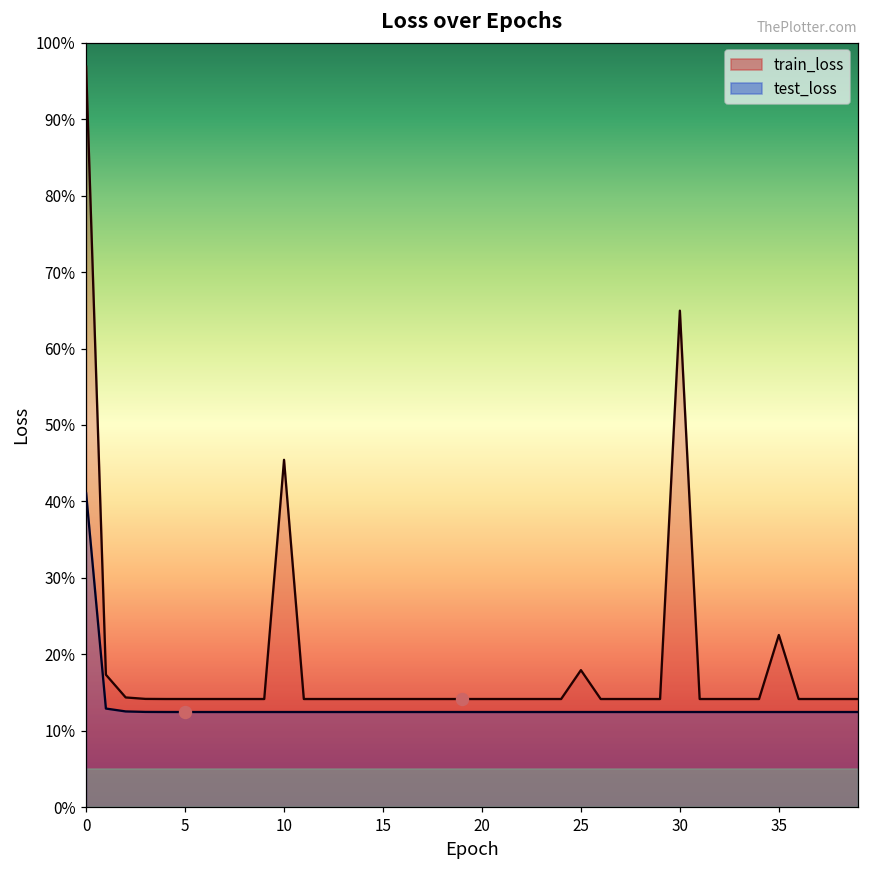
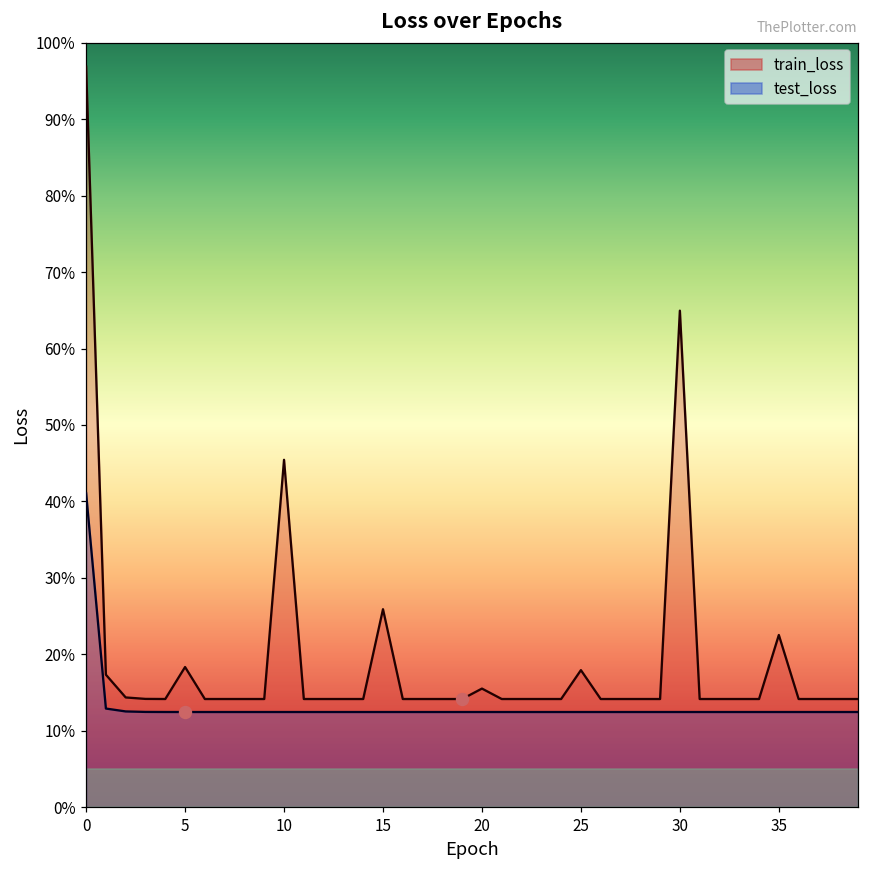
  {
    "train_loss": {
      "0": "97%",
-     "5": "14%",
+     "5": "18%",
      "10": "45%",
-     "15": "14%",
-     "20": "14%",
+     "15": "26%",
+     "20": "16%",
      "25": "18%",
      "30": "65%",
      "35": "23%"
    },
    "test_loss": {
      "0": "41%",
      "10": "12%",
      "15": "12%",
      "20": "12%",
      "25": "12%",
      "30": "12%",
      "35": "12%"
    }
  }
